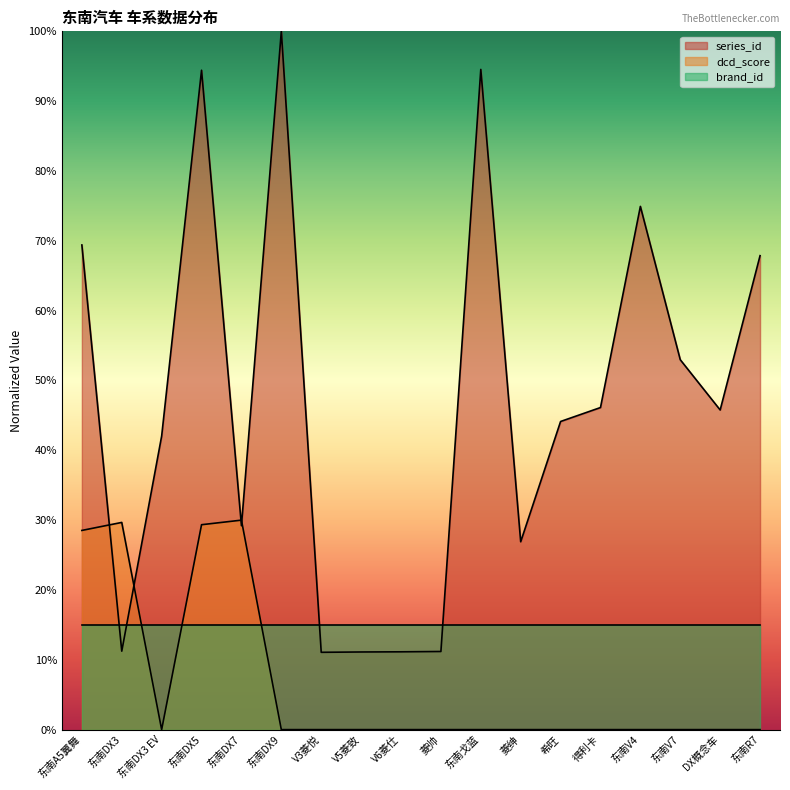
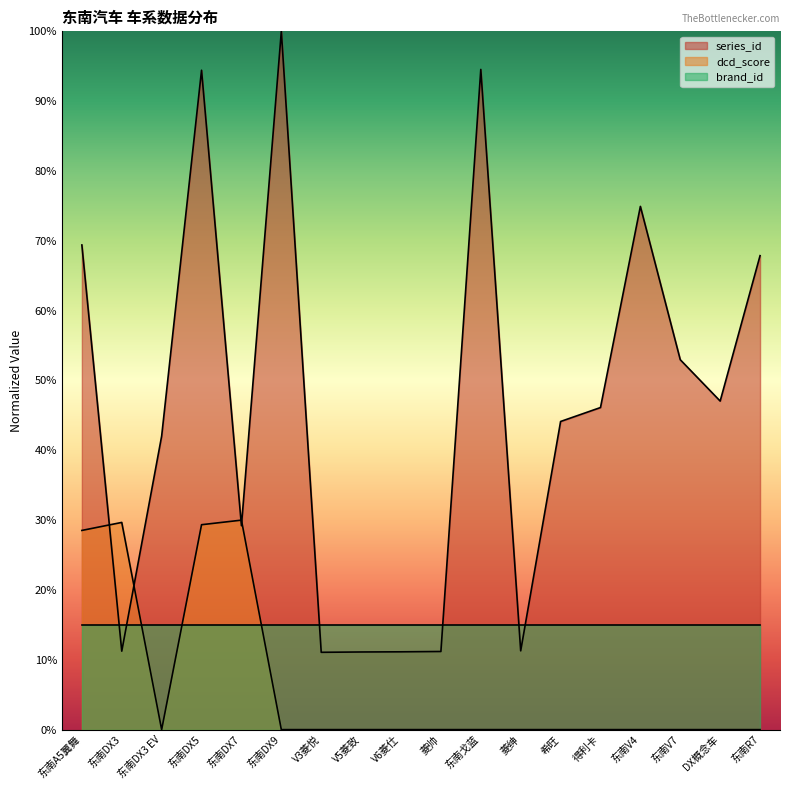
  {
    "series_id": {
      "东南A5翼舞": "69%",
      "东南DX3": "11%",
      "东南DX3 EV": "42%",
      "东南DX5": "94%",
      "东南DX7": "29%",
      "东南DX9": "100%",
      "V3菱悦": "11%",
      "V5菱致": "11%",
      "V6菱仕": "11%",
      "菱帅": "11%",
      "东南戈蓝": "95%",
-     "菱绅": "27%",
+     "菱绅": "11%",
      "希旺": "44%",
      "得利卡": "46%",
      "东南V4": "75%",
      "东南V7": "53%",
-     "DX概念车": "46%",
+     "DX概念车": "47%",
      "东南R7": "68%"
    },
    "dcd_score": {
      "东南A5翼舞": "29%",
      "东南DX3": "30%",
      "东南DX3 EV": "0%",
      "东南DX5": "29%",
      "东南DX7": "30%",
      "东南DX9": "0%",
      "V3菱悦": "0%",
      "V5菱致": "0%",
      "V6菱仕": "0%",
      "菱帅": "0%",
      "东南戈蓝": "0%",
      "菱绅": "0%",
      "希旺": "0%",
      "得利卡": "0%",
      "东南V4": "0%",
      "东南V7": "0%",
      "DX概念车": "0%",
      "东南R7": "0%"
    },
    "brand_id": {
      "东南A5翼舞": "15%",
      "东南DX3": "15%",
      "东南DX3 EV": "15%",
      "东南DX5": "15%",
      "东南DX7": "15%",
      "东南DX9": "15%",
      "V3菱悦": "15%",
      "V5菱致": "15%",
      "V6菱仕": "15%",
      "菱帅": "15%",
      "东南戈蓝": "15%",
      "菱绅": "15%",
      "希旺": "15%",
      "得利卡": "15%",
      "东南V4": "15%",
      "东南V7": "15%",
      "DX概念车": "15%",
      "东南R7": "15%"
    }
  }
